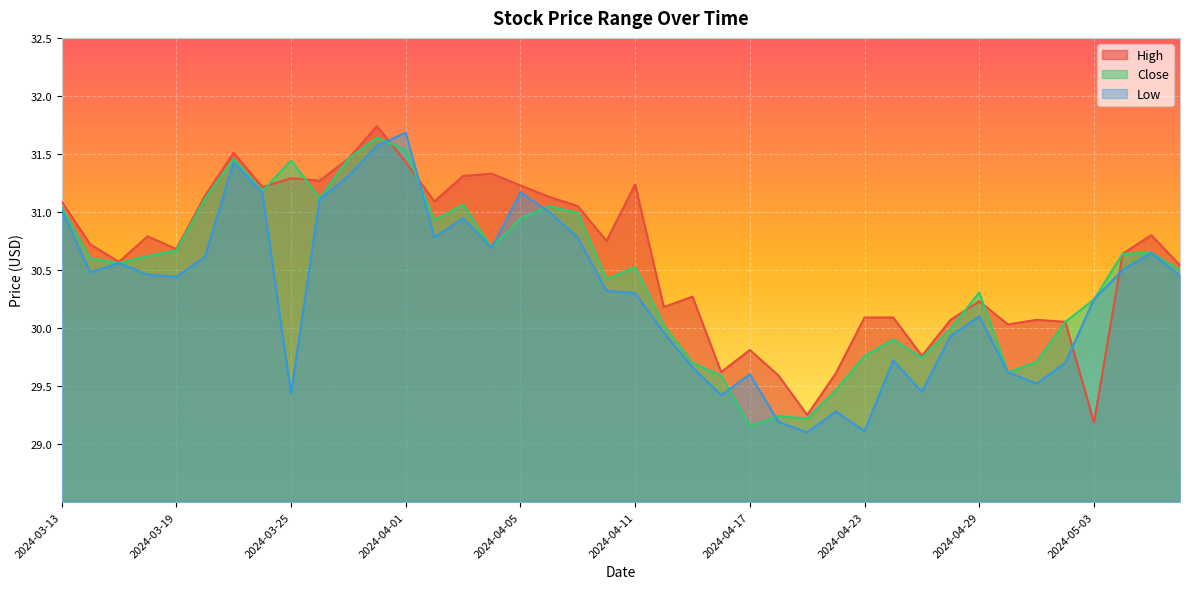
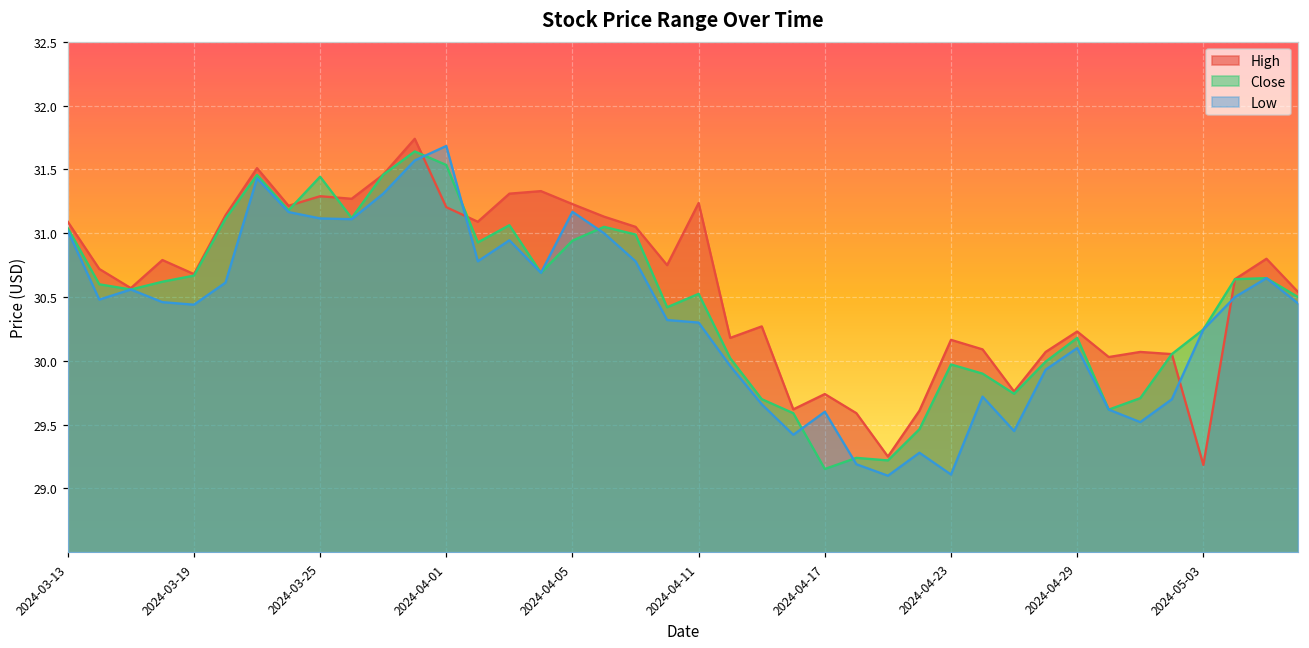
  {
    "High": {
      "2024-03-13": 31.09,
      "2024-03-25": 31.29,
-     "2024-04-01": 31.43,
+     "2024-04-01": 31.20,
      "2024-04-05": 31.23,
      "2024-04-11": 31.24,
-     "2024-04-17": 29.81,
-     "2024-04-23": 30.09,
+     "2024-04-17": 29.74,
+     "2024-04-23": 30.16,
      "2024-04-29": 30.23,
      "2024-05-03": 29.18
    },
    "Close": {
      "2024-03-25": 31.44,
      "2024-04-01": 31.53,
      "2024-04-05": 30.94,
      "2024-04-11": 30.52,
      "2024-04-17": 29.15,
-     "2024-04-23": 29.76,
-     "2024-04-29": 30.31
+     "2024-04-23": 29.97,
+     "2024-04-29": 30.18
    },
    "Low": {
      "2024-03-19": 30.44,
-     "2024-03-25": 29.43,
+     "2024-03-25": 31.12,
      "2024-04-01": 31.68,
      "2024-04-05": 31.17,
      "2024-04-11": 30.30,
      "2024-04-17": 29.60,
      "2024-04-23": 29.11,
      "2024-04-29": 30.10
    }
  }
